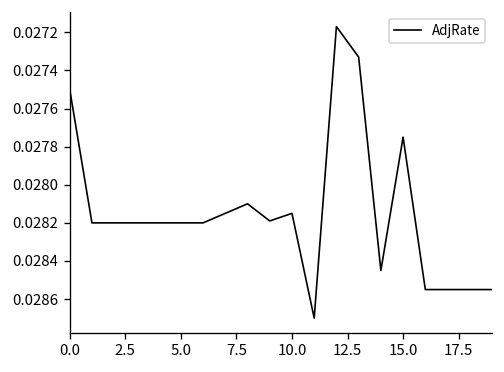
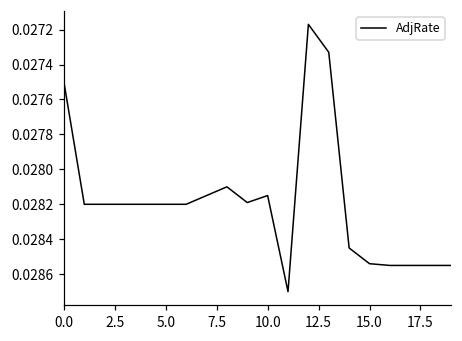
  {
    "0.0": 0.02750,
    "5.0": 0.02820,
    "10.0": 0.02815,
-   "15.0": 0.02775
+   "15.0": 0.02854
  }
